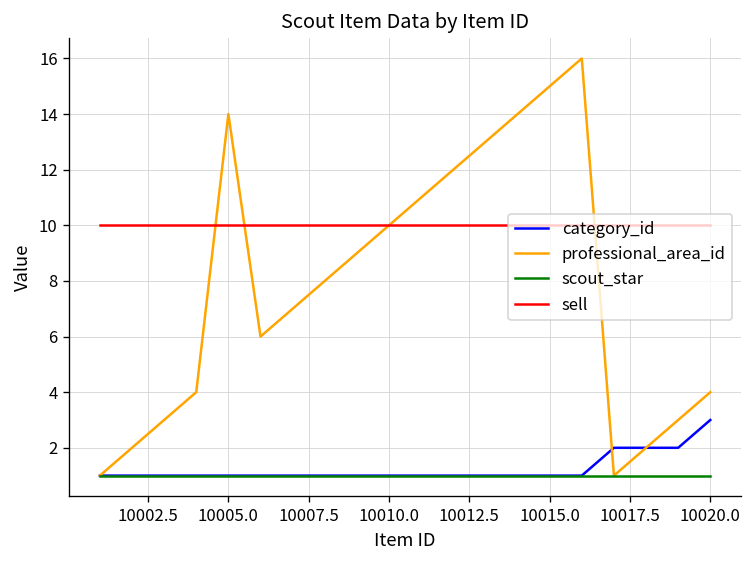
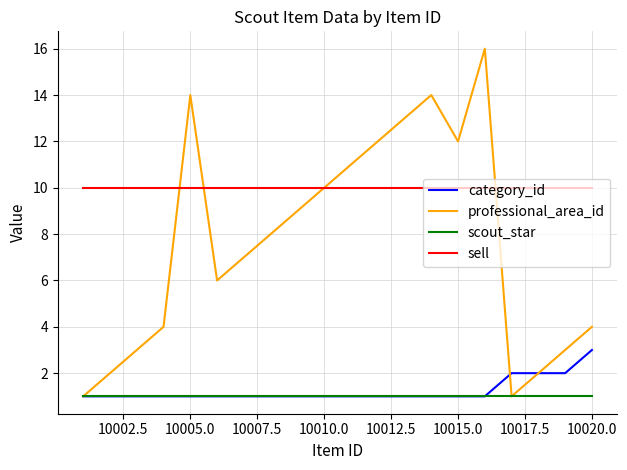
  {
    "category_id": {
      "10020.0": 3
    },
    "professional_area_id": {
      "10005.0": 14,
-     "10015.0": 15,
+     "10015.0": 12,
      "10020.0": 4
    },
    "scout_star": {
      "10020.0": 1
    },
    "sell": {
      "10005.0": 10
    }
  }
